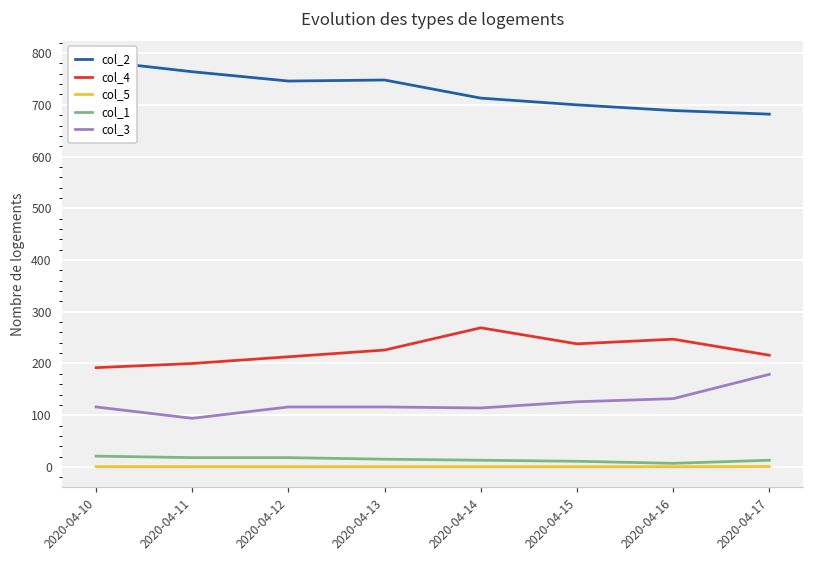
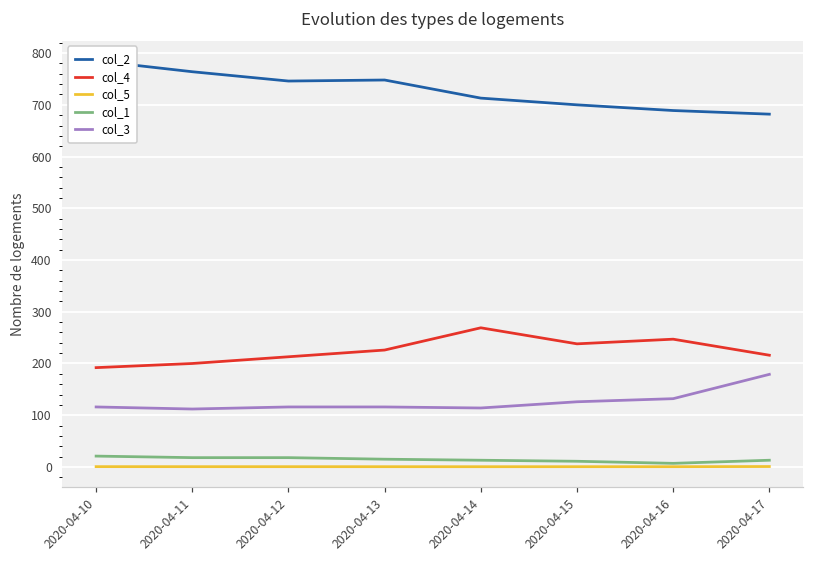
  {
    "col_2": {
      "2020-04-11": 760,
      "2020-04-12": 750,
      "2020-04-13": 750,
      "2020-04-14": 710,
      "2020-04-15": 700,
      "2020-04-16": 690,
      "2020-04-17": 680
    },
    "col_4": {
      "2020-04-10": 190,
      "2020-04-11": 200,
      "2020-04-12": 210,
      "2020-04-13": 230,
      "2020-04-14": 270,
      "2020-04-15": 240,
      "2020-04-16": 250,
      "2020-04-17": 220
    },
    "col_5": {
      "2020-04-10": 0,
      "2020-04-11": 0,
      "2020-04-12": 0,
      "2020-04-13": 0,
      "2020-04-14": 0,
      "2020-04-15": 0,
      "2020-04-16": 0,
      "2020-04-17": 0
    },
    "col_1": {
      "2020-04-10": 20,
      "2020-04-11": 20,
      "2020-04-12": 20,
      "2020-04-13": 20,
      "2020-04-14": 10,
      "2020-04-15": 10,
      "2020-04-16": 10,
      "2020-04-17": 10
    },
    "col_3": {
      "2020-04-10": 120,
-     "2020-04-11": 90,
+     "2020-04-11": 110,
      "2020-04-12": 120,
      "2020-04-13": 120,
      "2020-04-14": 110,
      "2020-04-15": 130,
      "2020-04-16": 130,
      "2020-04-17": 180
    }
  }
